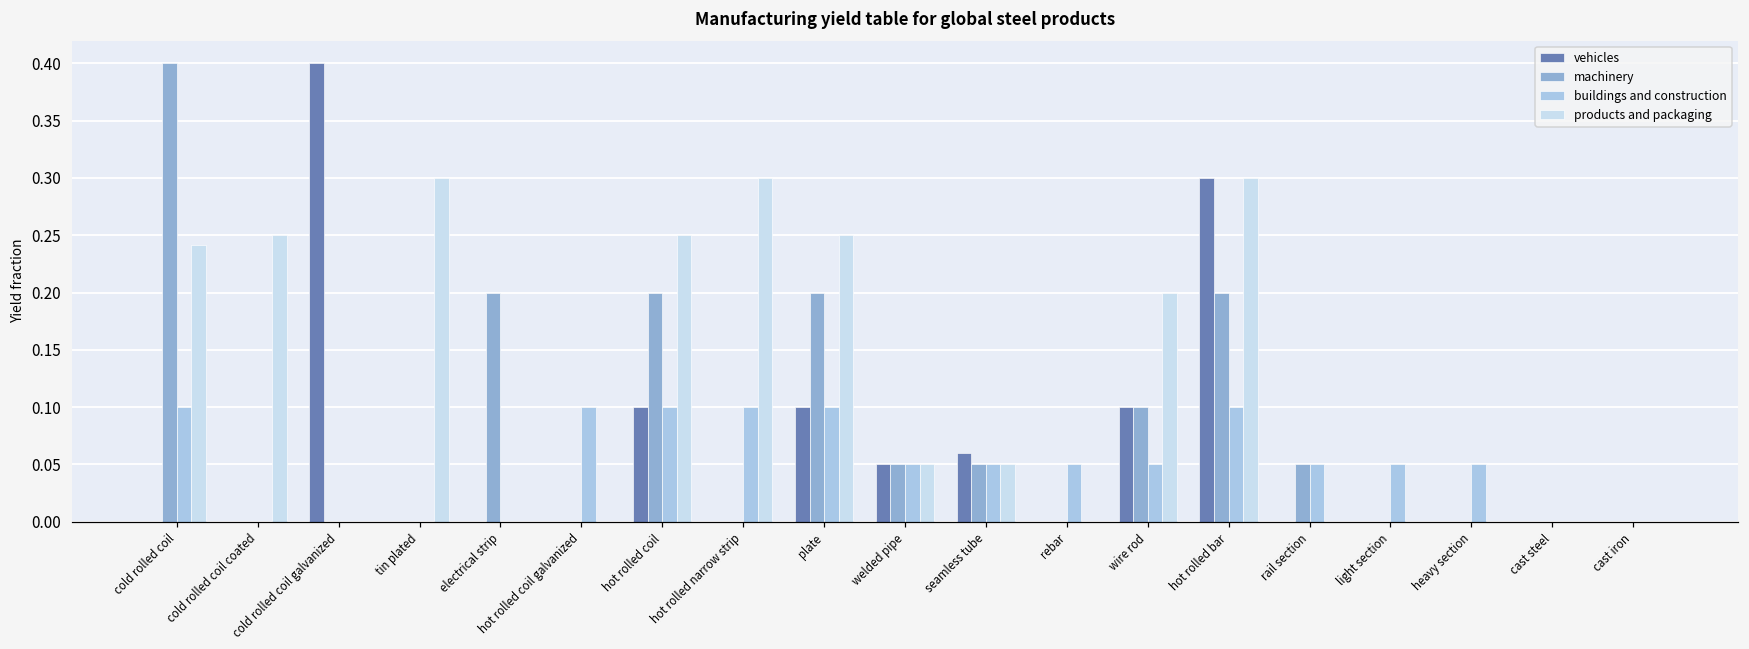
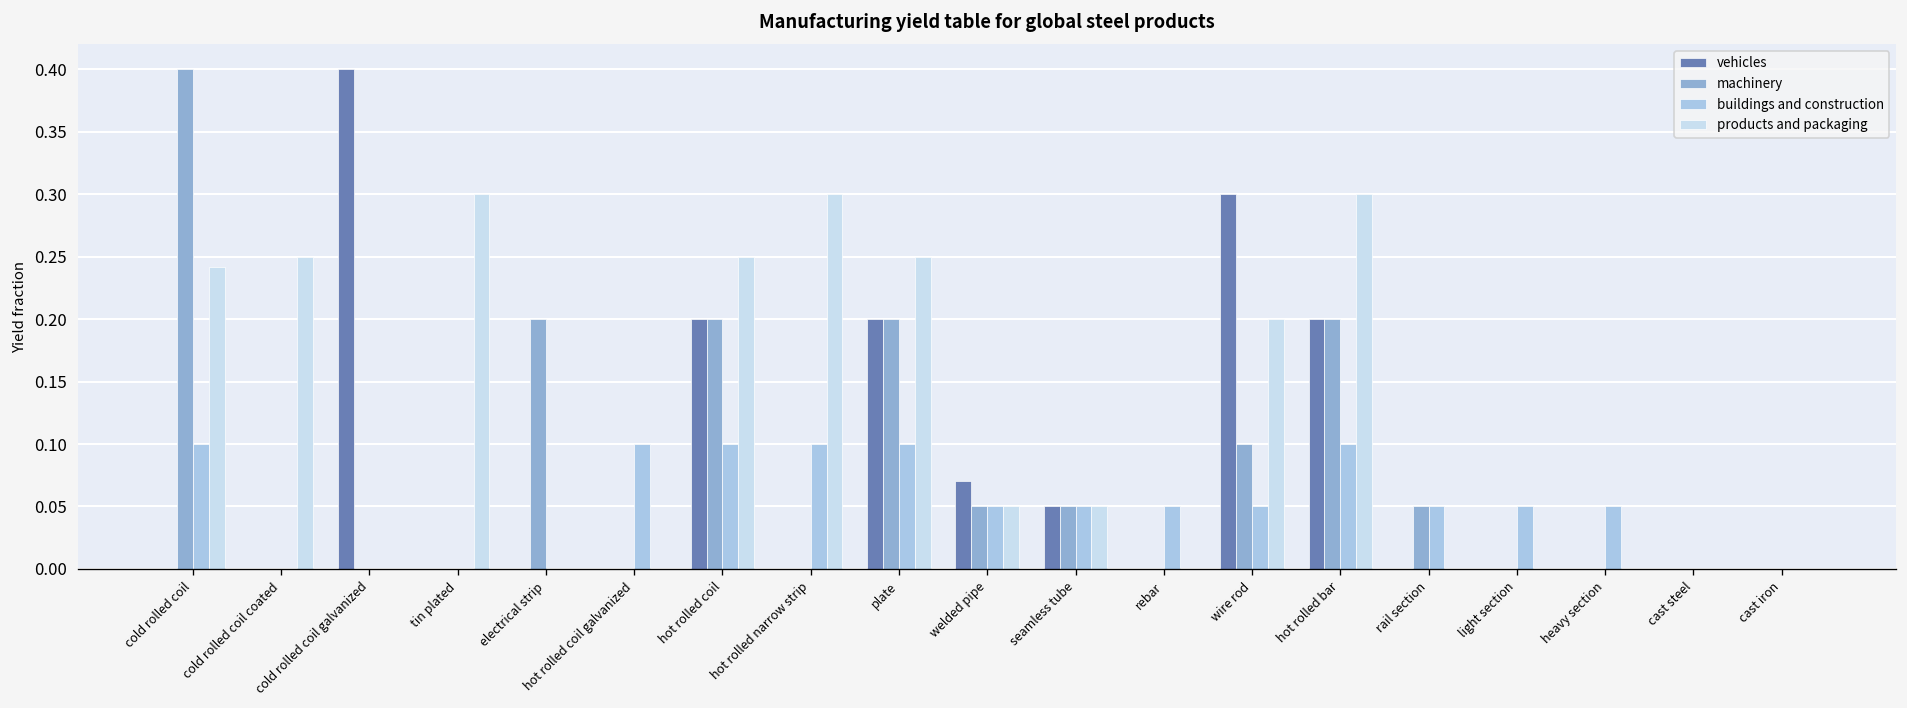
  {
    "vehicles": {
      "cold rolled coil": 0.00,
      "cold rolled coil coated": 0.00,
      "cold rolled coil galvanized": 0.40,
      "tin plated": 0.00,
      "electrical strip": 0.00,
      "hot rolled coil galvanized": 0.00,
-     "hot rolled coil": 0.1,
+     "hot rolled coil": 0.2,
      "hot rolled narrow strip": 0.00,
-     "plate": 0.1,
-     "welded pipe": 0.05,
-     "seamless tube": 0.06,
+     "plate": 0.2,
+     "welded pipe": 0.07,
+     "seamless tube": 0.05,
      "rebar": 0.00,
-     "wire rod": 0.1,
-     "hot rolled bar": 0.3,
+     "wire rod": 0.3,
+     "hot rolled bar": 0.2,
      "rail section": 0.00,
      "light section": 0.00,
      "heavy section": 0.00,
      "cast steel": 0.00,
      "cast iron": 0.00
    }
  }
